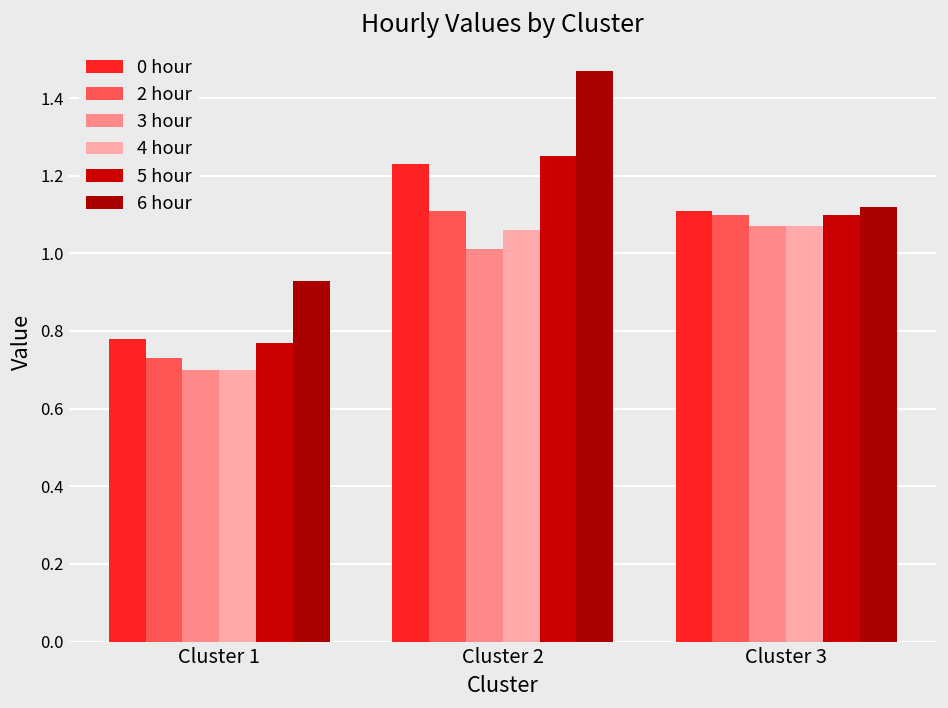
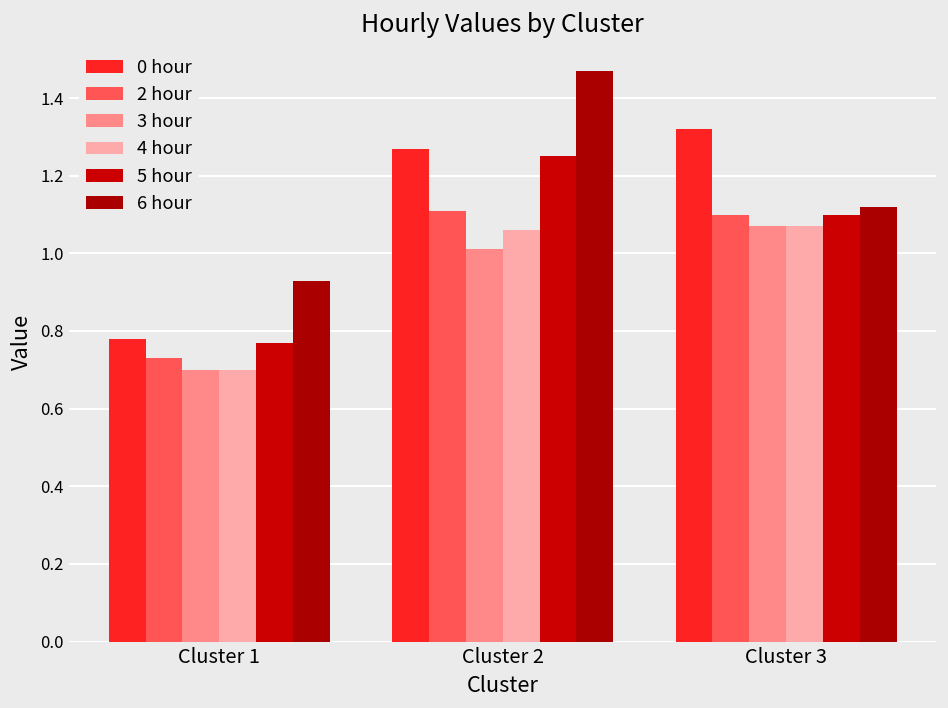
  {
    "0 hour": {
      "Cluster 1": 0.78,
-     "Cluster 2": 1.23,
-     "Cluster 3": 1.11
+     "Cluster 2": 1.27,
+     "Cluster 3": 1.32
    },
    "2 hour": {
      "Cluster 1": 0.73,
      "Cluster 2": 1.11,
      "Cluster 3": 1.10
    }
  }
